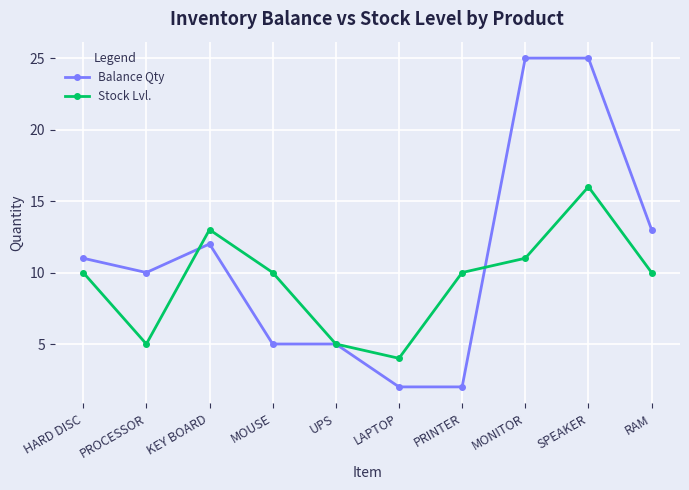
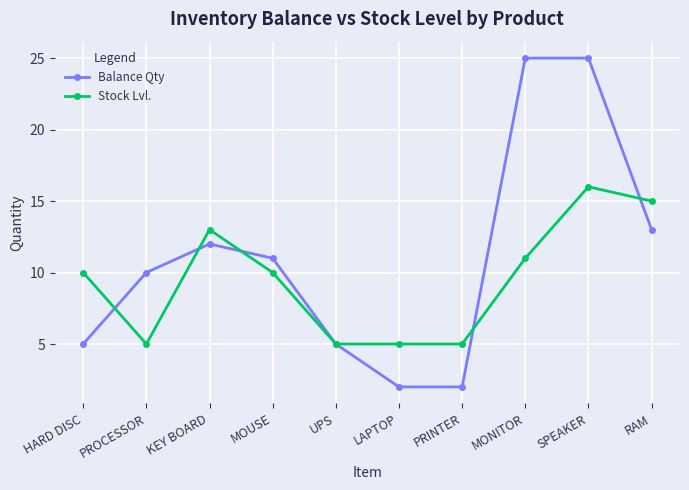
  {
    "Balance Qty": {
-     "HARD DISC": 11,
+     "HARD DISC": 5,
      "PROCESSOR": 10,
      "KEY BOARD": 12,
-     "MOUSE": 5,
+     "MOUSE": 11,
      "LAPTOP": 2,
      "PRINTER": 2,
      "MONITOR": 25,
      "SPEAKER": 25,
      "RAM": 13
    },
    "Stock Lvl.": {
      "HARD DISC": 10,
      "PROCESSOR": 5,
      "KEY BOARD": 13,
      "MOUSE": 10,
-     "LAPTOP": 4,
-     "PRINTER": 10,
+     "LAPTOP": 5,
+     "PRINTER": 5,
      "MONITOR": 11,
      "SPEAKER": 16,
-     "RAM": 10
+     "RAM": 15
    }
  }
